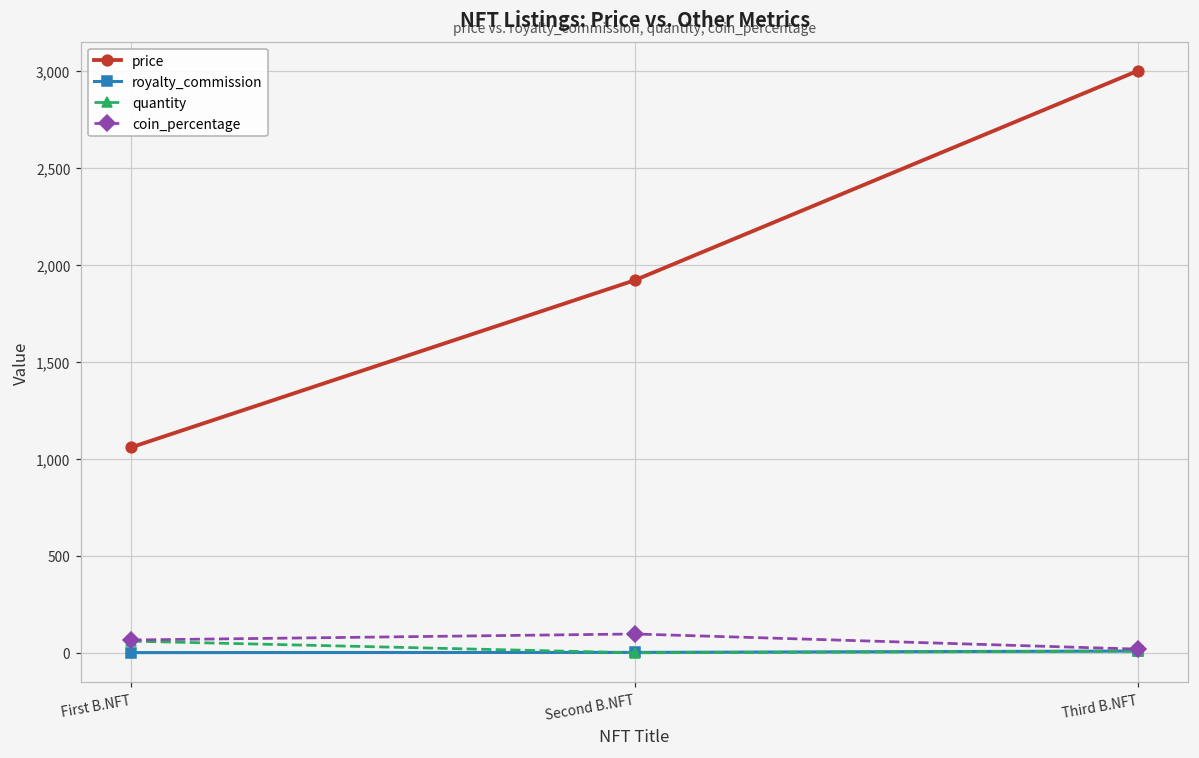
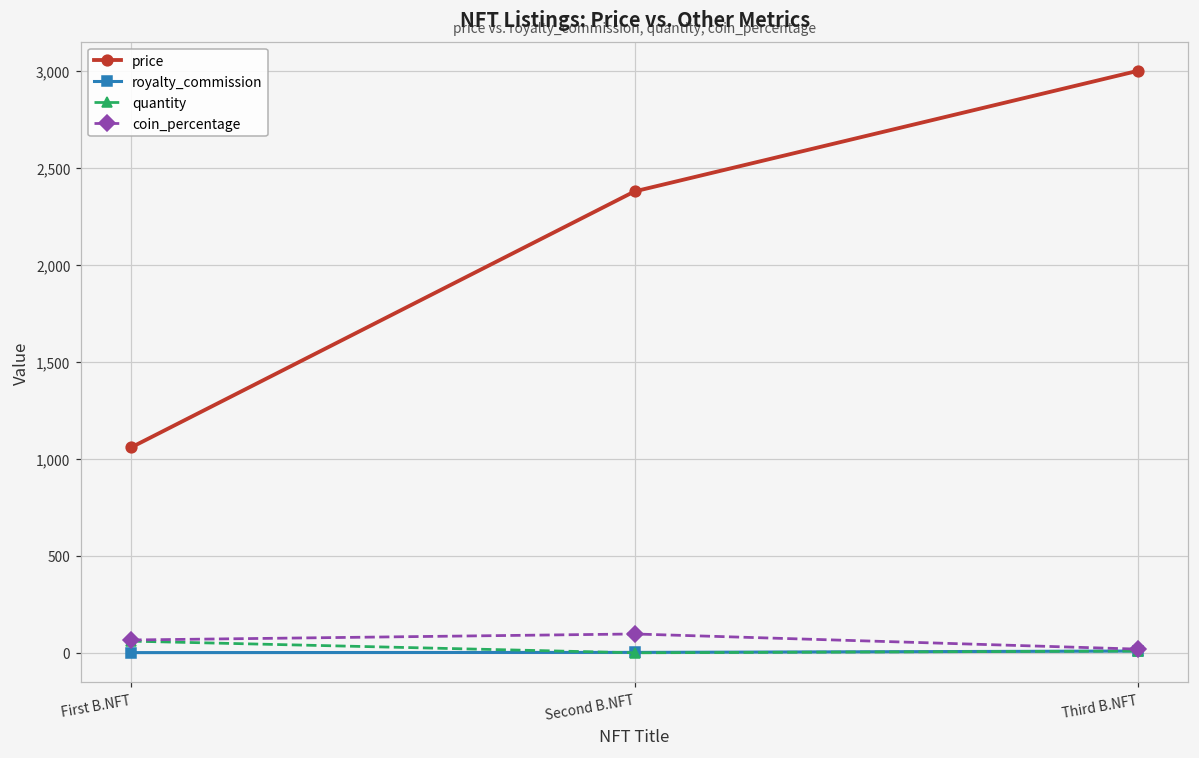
  {
    "price": {
      "First B.NFT": "1,060",
-     "Second B.NFT": "1,920",
+     "Second B.NFT": "2,380",
      "Third B.NFT": "3,000"
    },
    "royalty_commission": {
      "First B.NFT": "0"
    },
    "coin_percentage": {
      "Second B.NFT": "100"
    }
  }
